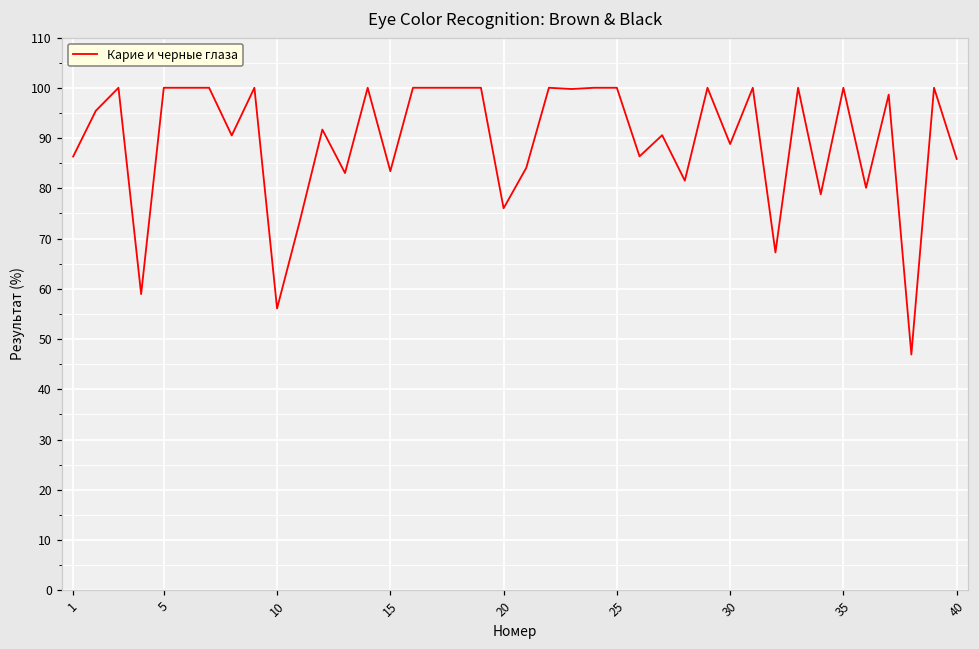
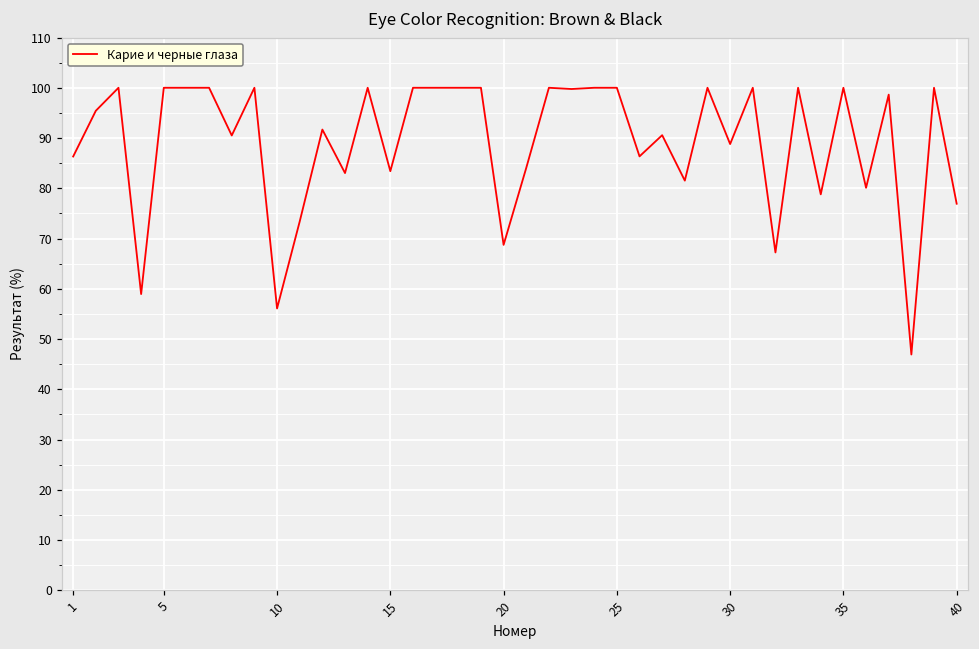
  {
    "1": 86,
    "5": 100,
    "10": 56,
    "15": 83,
-   "20": 76,
+   "20": 69,
    "25": 100,
    "30": 89,
    "35": 100,
-   "40": 86
+   "40": 77
  }
